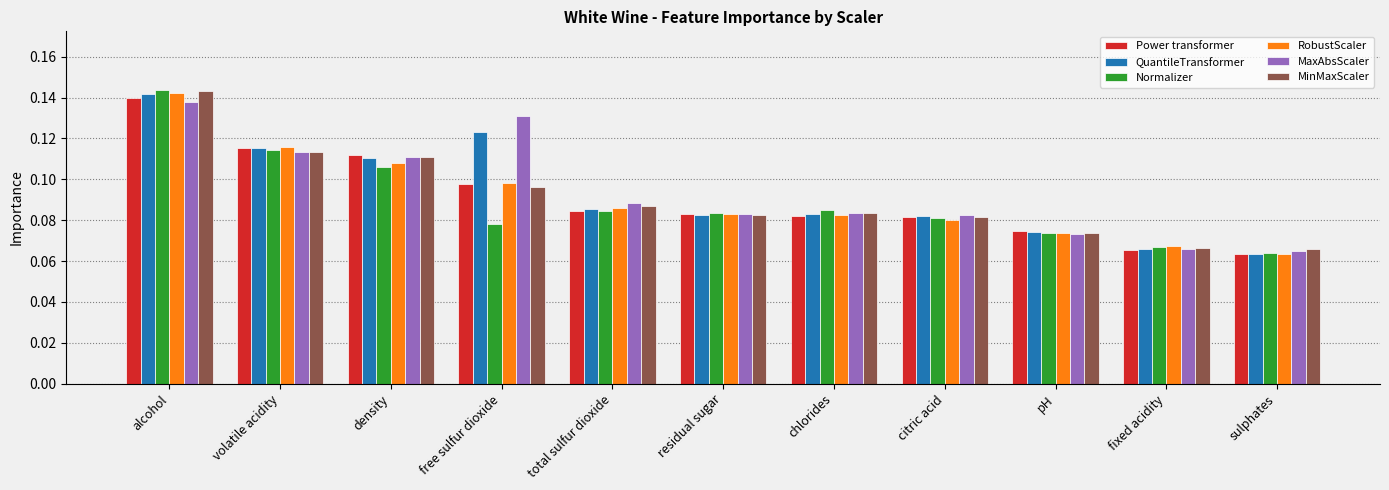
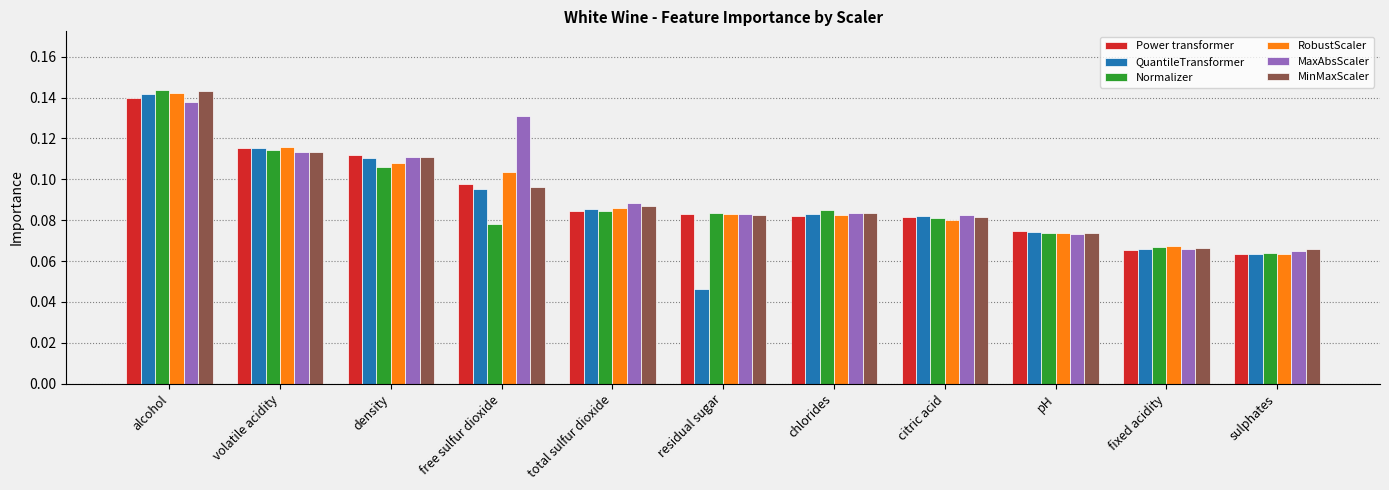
  {
    "Power transformer": {
      "alcohol": 0.140,
      "volatile acidity": 0.116,
      "density": 0.112,
      "free sulfur dioxide": 0.098,
      "total sulfur dioxide": 0.085,
      "residual sugar": 0.083,
      "chlorides": 0.082,
      "citric acid": 0.081,
      "pH": 0.074,
      "fixed acidity": 0.065,
      "sulphates": 0.064
    },
    "QuantileTransformer": {
      "alcohol": 0.142,
      "volatile acidity": 0.115,
      "density": 0.110,
-     "free sulfur dioxide": 0.123,
+     "free sulfur dioxide": 0.095,
      "total sulfur dioxide": 0.086,
-     "residual sugar": 0.083,
+     "residual sugar": 0.046,
      "chlorides": 0.083,
      "citric acid": 0.082,
      "pH": 0.074,
      "fixed acidity": 0.066,
      "sulphates": 0.064
    },
    "Normalizer": {
      "alcohol": 0.144,
      "volatile acidity": 0.114,
      "density": 0.106,
      "free sulfur dioxide": 0.078,
      "total sulfur dioxide": 0.085,
      "residual sugar": 0.083,
      "chlorides": 0.085,
      "citric acid": 0.081,
      "pH": 0.074,
      "fixed acidity": 0.067,
      "sulphates": 0.064
    },
    "RobustScaler": {
      "alcohol": 0.142,
      "volatile acidity": 0.116,
      "density": 0.108,
-     "free sulfur dioxide": 0.098,
+     "free sulfur dioxide": 0.103,
      "total sulfur dioxide": 0.086,
      "residual sugar": 0.083,
      "chlorides": 0.083,
      "citric acid": 0.080,
      "pH": 0.074,
      "fixed acidity": 0.067,
      "sulphates": 0.063
    },
    "MaxAbsScaler": {
      "alcohol": 0.138,
      "volatile acidity": 0.114,
      "density": 0.111,
      "free sulfur dioxide": 0.131,
      "total sulfur dioxide": 0.089,
      "residual sugar": 0.083,
      "chlorides": 0.083,
      "citric acid": 0.082,
      "pH": 0.073,
      "fixed acidity": 0.066,
      "sulphates": 0.065
    },
    "MinMaxScaler": {
      "alcohol": 0.143,
      "volatile acidity": 0.113,
      "density": 0.111,
      "free sulfur dioxide": 0.096,
      "total sulfur dioxide": 0.087,
      "residual sugar": 0.082,
      "chlorides": 0.084,
      "citric acid": 0.082,
      "pH": 0.074,
      "fixed acidity": 0.066,
      "sulphates": 0.066
    }
  }
